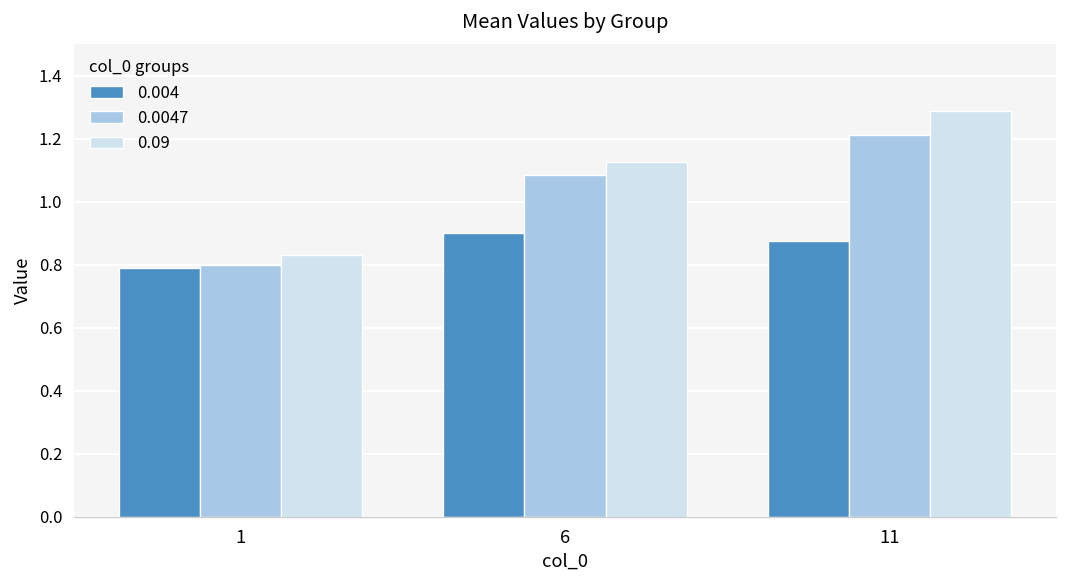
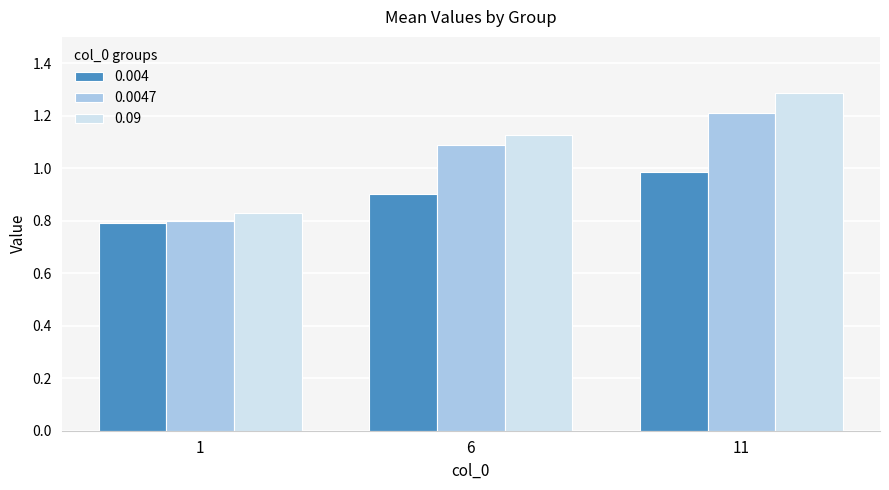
  {
    "0.004": {
      "1": 0.79,
      "6": 0.90,
-     "11": 0.88
+     "11": 0.99
    }
  }
